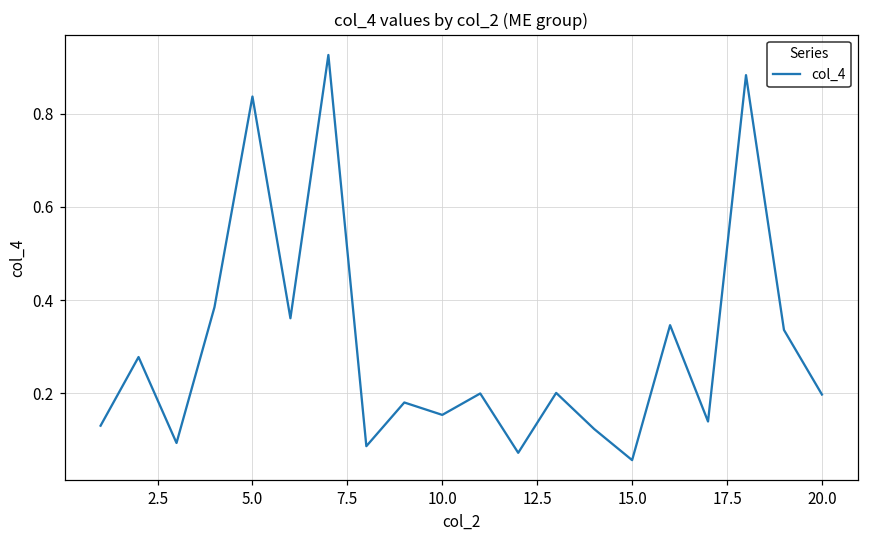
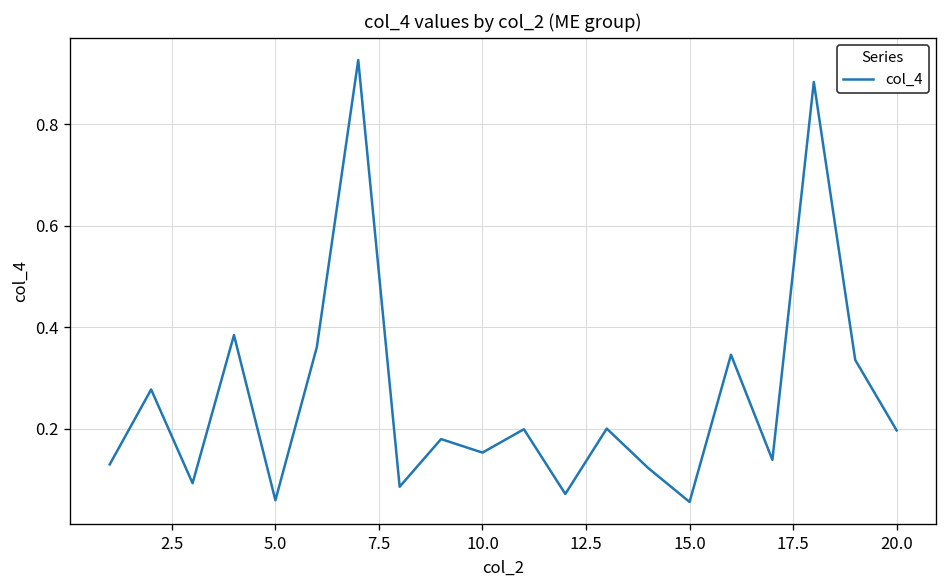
  {
-   "5.0": 0.84,
+   "5.0": 0.06,
    "10.0": 0.15,
    "15.0": 0.06,
    "20.0": 0.20
  }
